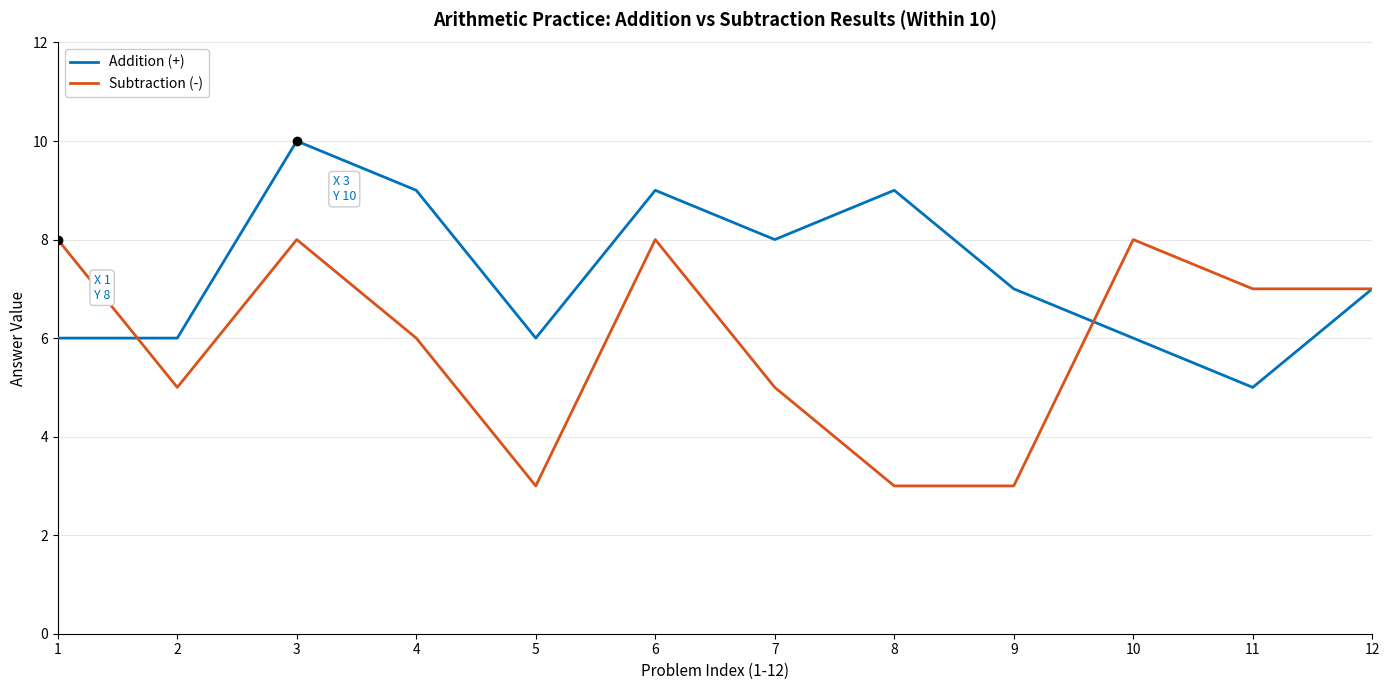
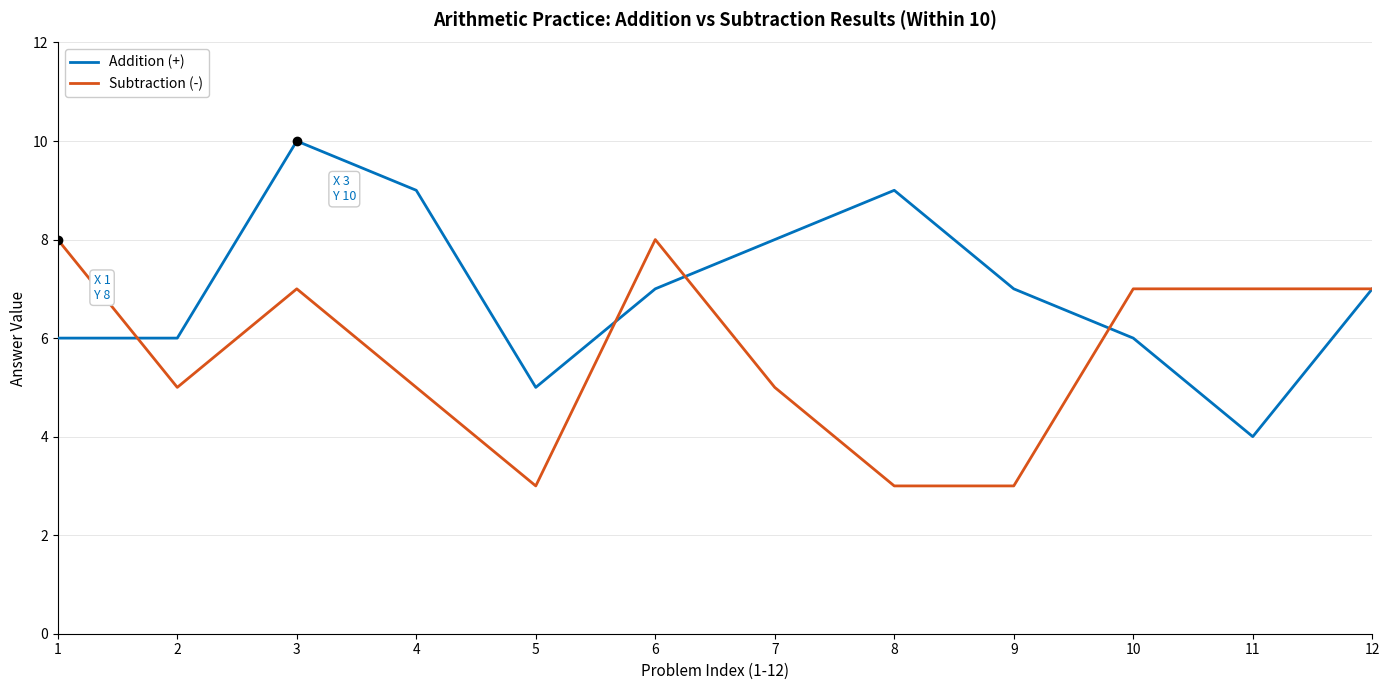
  {
    "Addition (+)": {
      "1": 6,
      "2": 6,
      "4": 9,
-     "5": 6,
-     "6": 9,
+     "5": 5,
+     "6": 7,
      "7": 8,
      "8": 9,
      "9": 7,
      "10": 6,
-     "11": 5
+     "11": 4
    },
    "Subtraction (-)": {
      "2": 5,
-     "3": 8,
-     "4": 6,
+     "3": 7,
+     "4": 5,
      "5": 3,
      "6": 8,
      "7": 5,
      "8": 3,
      "9": 3,
-     "10": 8,
+     "10": 7,
      "11": 7
    }
  }
